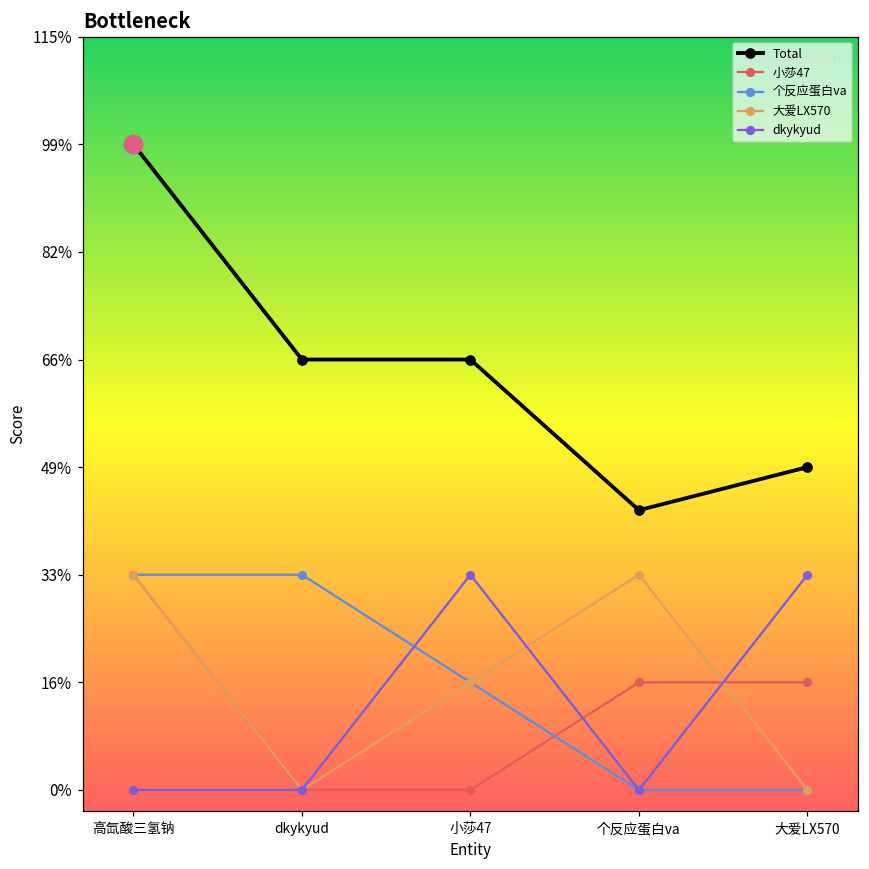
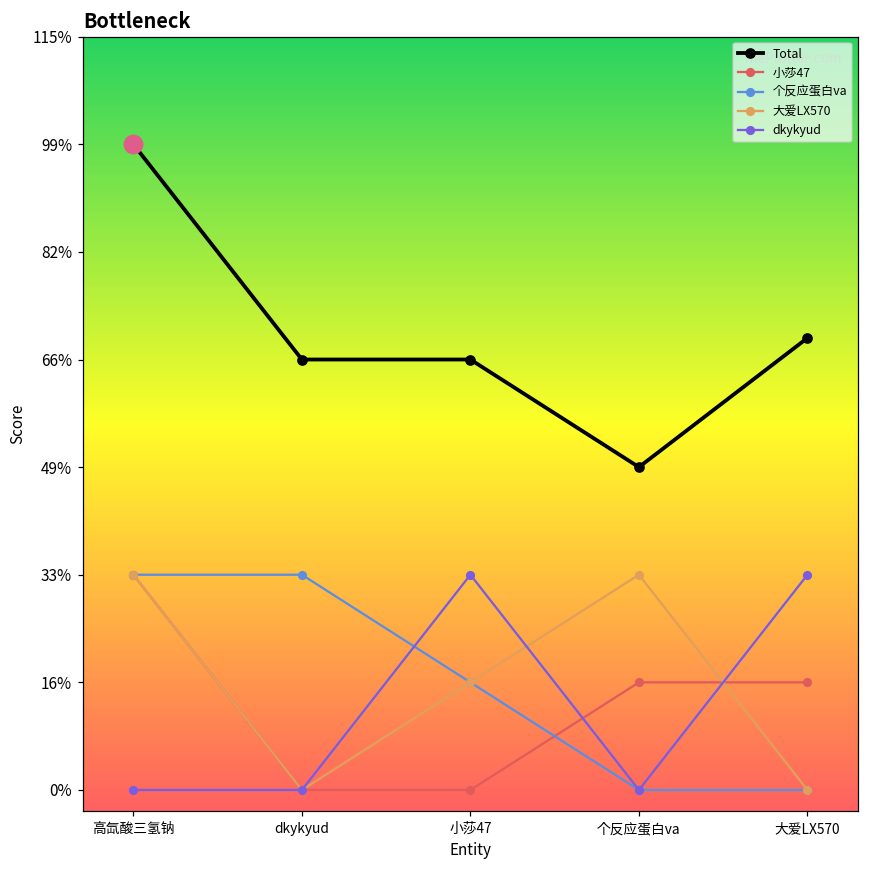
  {
    "Total": {
      "dkykyud": "66%",
      "小莎47": "66%",
-     "个反应蛋白va": "43%",
-     "大爱LX570": "49%"
+     "个反应蛋白va": "49%",
+     "大爱LX570": "69%"
    },
    "大爱LX570": {
      "个反应蛋白va": "33%"
    }
  }
